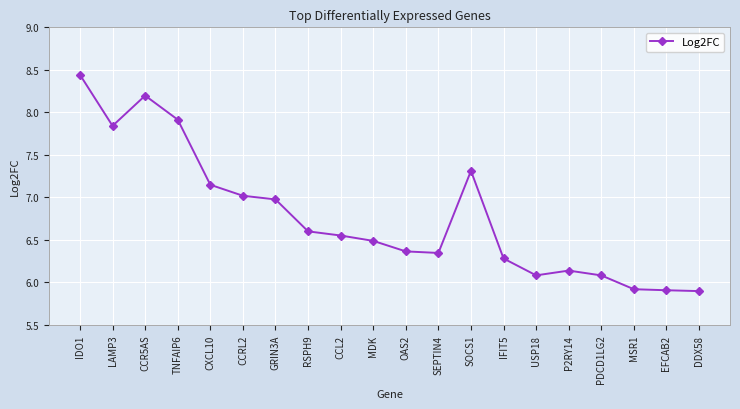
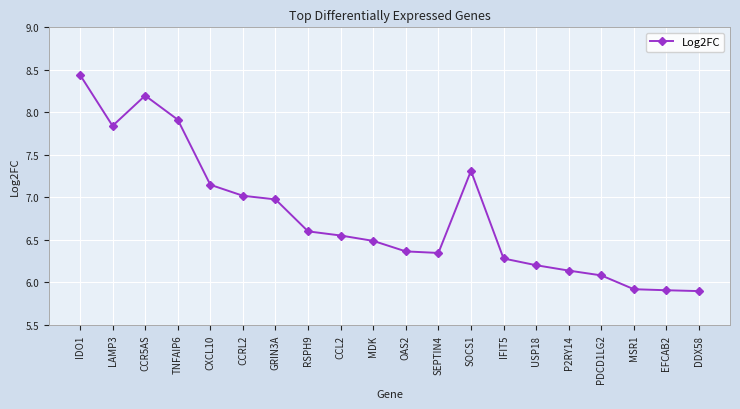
  {
    "IDO1": 8.4,
    "LAMP3": 7.8,
    "CCR5AS": 8.2,
    "TNFAIP6": 7.9,
    "CXCL10": 7.1,
    "CCRL2": 7.0,
    "GRIN3A": 7.0,
    "RSPH9": 6.6,
    "CCL2": 6.6,
    "MDK": 6.5,
    "OAS2": 6.4,
    "SEPTIN4": 6.3,
    "SOCS1": 7.3,
    "IFIT5": 6.3,
-   "USP18": 6.1,
+   "USP18": 6.2,
    "P2RY14": 6.1,
    "PDCD1LG2": 6.1,
    "MSR1": 5.9,
    "EFCAB2": 5.9,
    "DDX58": 5.9
  }
